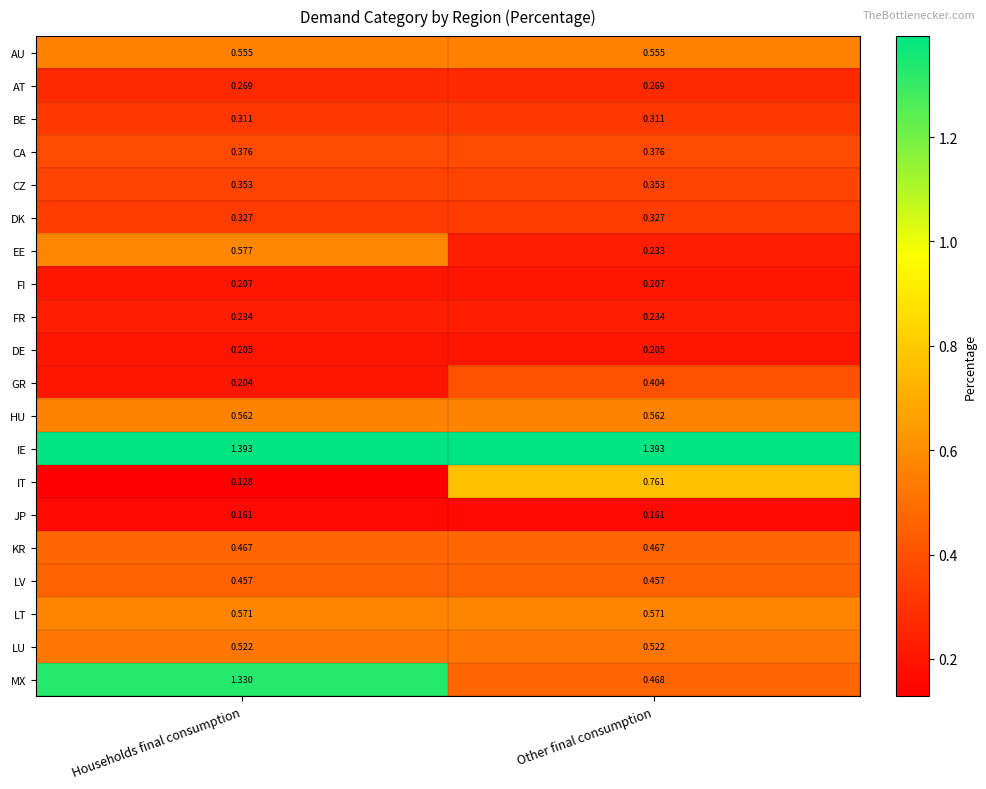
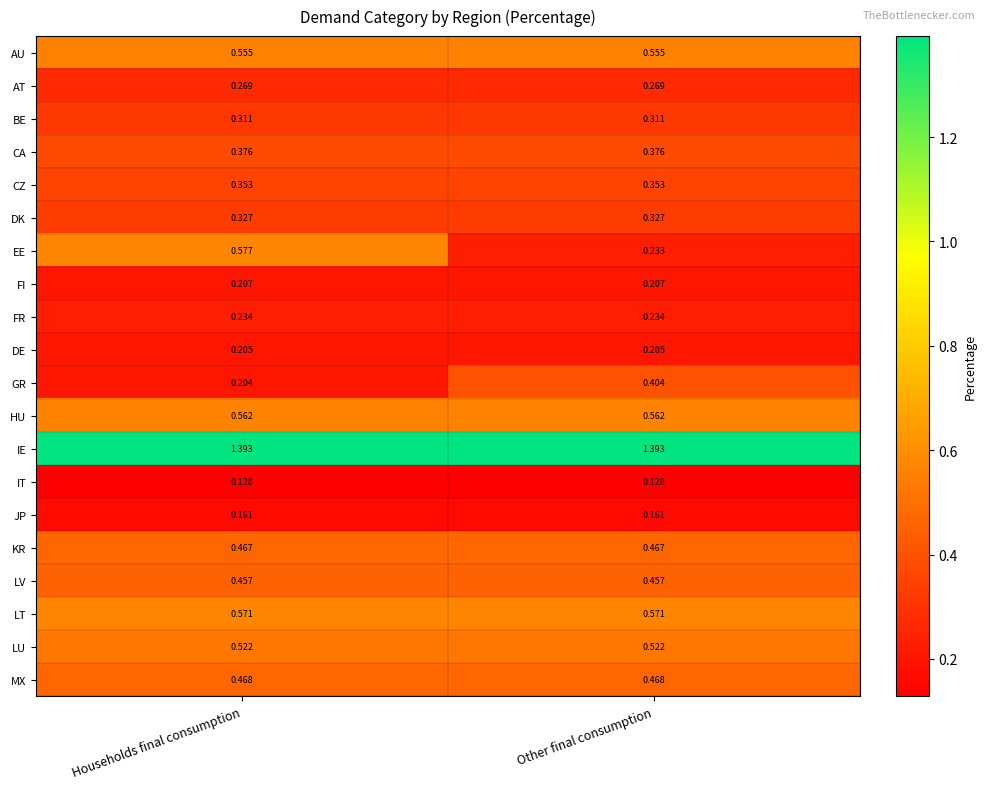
  {
    "AU": {
      "Households final consumption": 0.555,
      "Other final consumption": 0.555
    },
    "AT": {
      "Households final consumption": 0.269,
      "Other final consumption": 0.269
    },
    "BE": {
      "Households final consumption": 0.311,
      "Other final consumption": 0.311
    },
    "CA": {
      "Households final consumption": 0.376,
      "Other final consumption": 0.376
    },
    "CZ": {
      "Households final consumption": 0.353,
      "Other final consumption": 0.353
    },
    "DK": {
      "Households final consumption": 0.327,
      "Other final consumption": 0.327
    },
    "EE": {
      "Households final consumption": 0.577,
      "Other final consumption": 0.233
    },
    "FI": {
      "Households final consumption": 0.207,
      "Other final consumption": 0.207
    },
    "FR": {
      "Households final consumption": 0.234,
      "Other final consumption": 0.234
    },
    "DE": {
      "Households final consumption": 0.205,
      "Other final consumption": 0.205
    },
    "GR": {
      "Households final consumption": 0.204,
      "Other final consumption": 0.404
    },
    "HU": {
      "Households final consumption": 0.562,
      "Other final consumption": 0.562
    },
    "IE": {
      "Households final consumption": 1.393,
      "Other final consumption": 1.393
    },
    "IT": {
      "Households final consumption": 0.128,
-     "Other final consumption": 0.761
+     "Other final consumption": 0.128
    },
    "JP": {
      "Households final consumption": 0.161,
      "Other final consumption": 0.161
    },
    "KR": {
      "Households final consumption": 0.467,
      "Other final consumption": 0.467
    },
    "LV": {
      "Households final consumption": 0.457,
      "Other final consumption": 0.457
    },
    "LT": {
      "Households final consumption": 0.571,
      "Other final consumption": 0.571
    },
    "LU": {
      "Households final consumption": 0.522,
      "Other final consumption": 0.522
    },
    "MX": {
-     "Households final consumption": 1.330,
+     "Households final consumption": 0.468,
      "Other final consumption": 0.468
    }
  }
